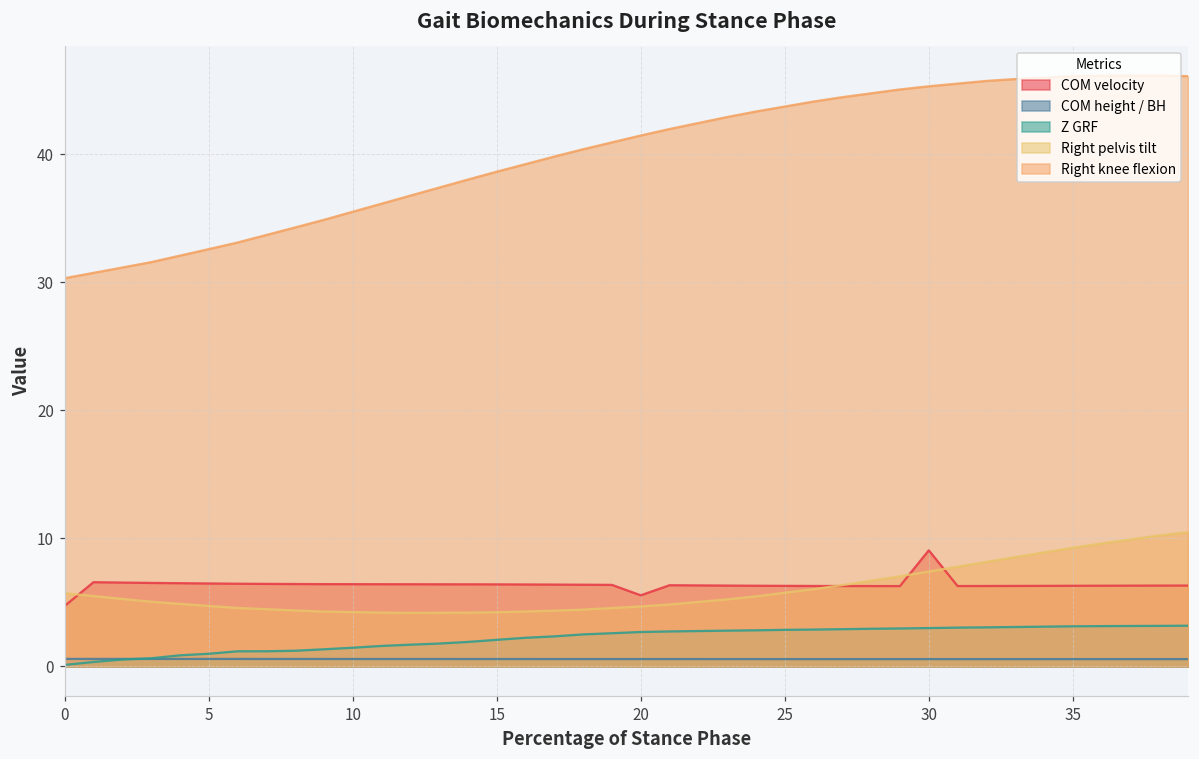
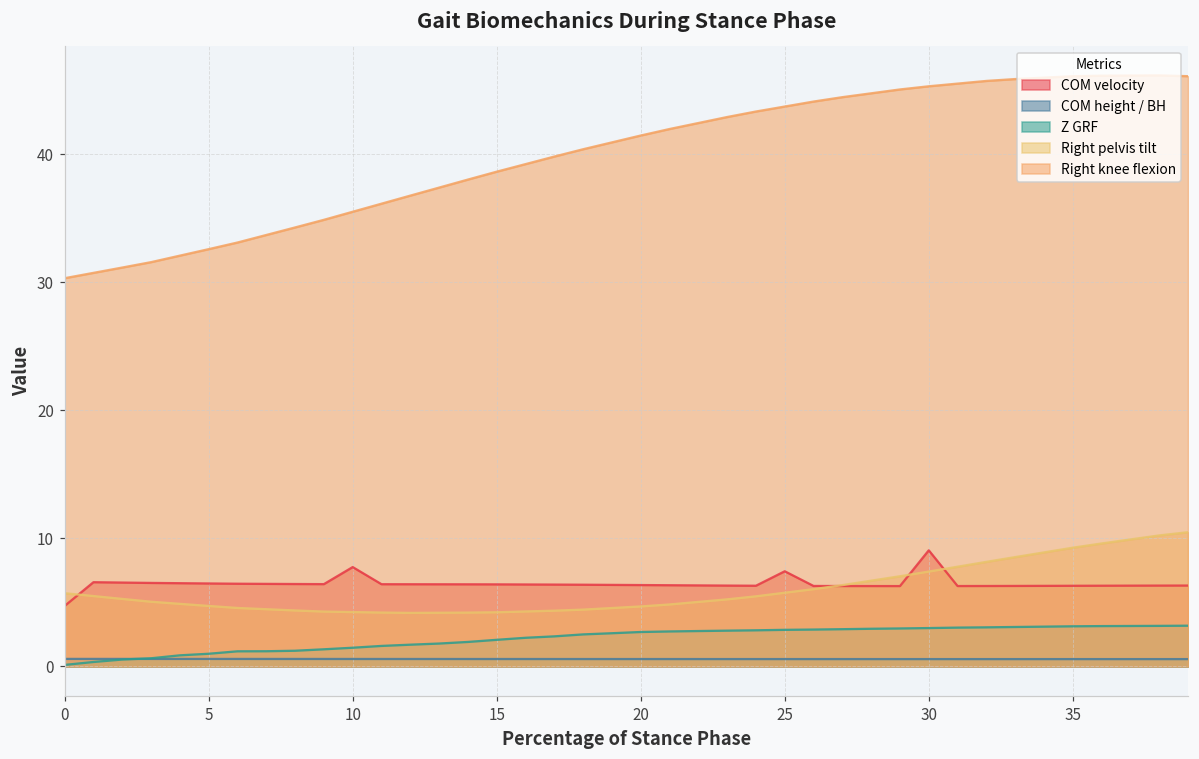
  {
    "COM velocity": {
      "0": 4.7,
      "5": 6.5,
-     "10": 6.4,
+     "10": 7.8,
      "15": 6.4,
-     "20": 5.6,
-     "25": 6.3,
+     "20": 6.4,
+     "25": 7.4,
      "30": 9.1,
      "35": 6.3
    }
  }
